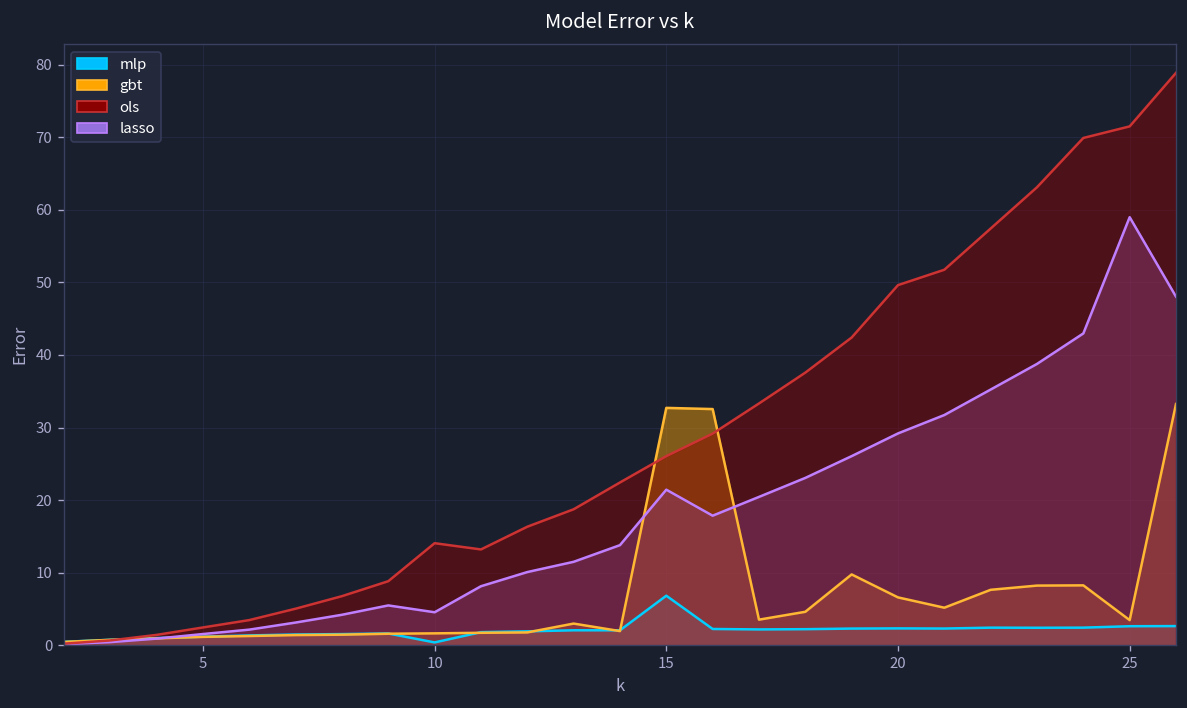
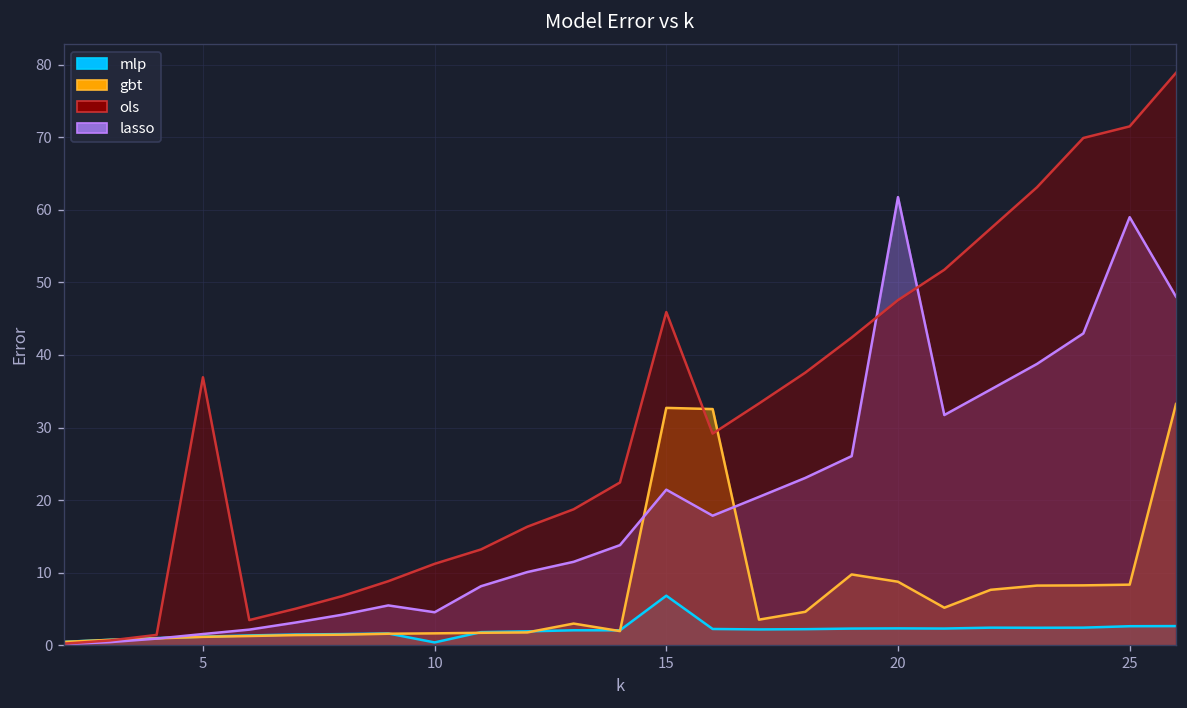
  {
    "mlp": {
      "10": 0,
      "15": 7,
      "20": 2,
      "25": 3
    },
    "gbt": {
      "10": 2,
      "15": 33,
-     "20": 7,
-     "25": 3
+     "20": 9,
+     "25": 8
    },
    "lasso": {
      "10": 5,
      "15": 21,
-     "20": 29,
+     "20": 62,
      "25": 59
    },
    "ols": {
-     "5": 2,
-     "10": 14,
-     "15": 26,
-     "20": 50,
+     "5": 37,
+     "10": 11,
+     "15": 46,
+     "20": 48,
      "25": 71
    }
  }
